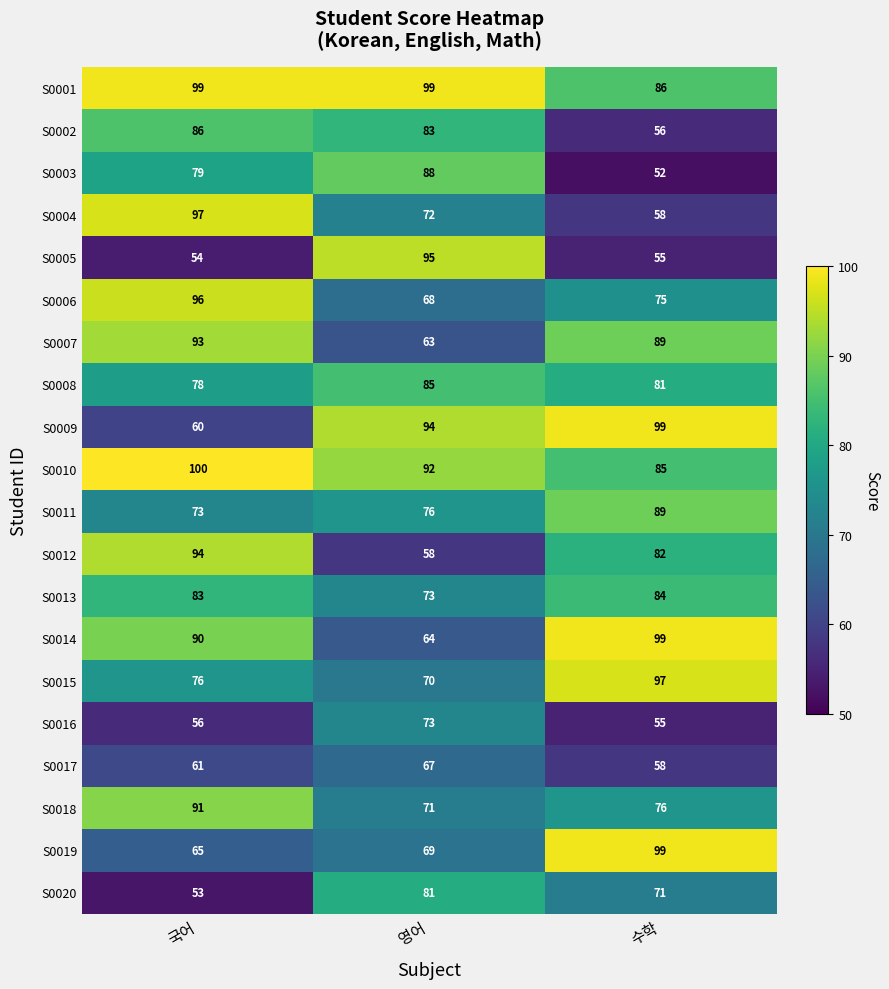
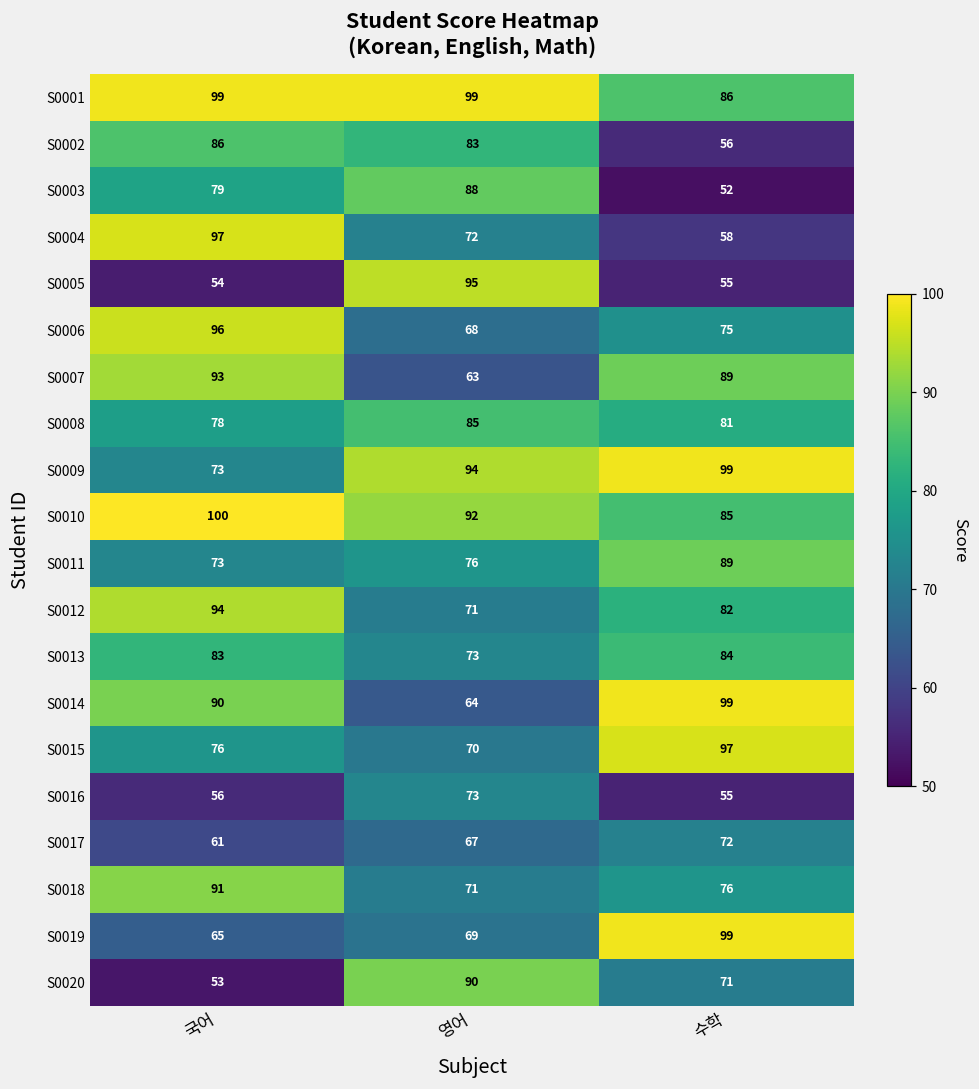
  {
    "S0001": {
      "국어": 99,
      "영어": 99,
      "수학": 86
    },
    "S0002": {
      "국어": 86,
      "영어": 83,
      "수학": 56
    },
    "S0003": {
      "국어": 79,
      "영어": 88,
      "수학": 52
    },
    "S0004": {
      "국어": 97,
      "영어": 72,
      "수학": 58
    },
    "S0005": {
      "국어": 54,
      "영어": 95,
      "수학": 55
    },
    "S0006": {
      "국어": 96,
      "영어": 68,
      "수학": 75
    },
    "S0007": {
      "국어": 93,
      "영어": 63,
      "수학": 89
    },
    "S0008": {
      "국어": 78,
      "영어": 85,
      "수학": 81
    },
    "S0009": {
-     "국어": 60,
+     "국어": 73,
      "영어": 94,
      "수학": 99
    },
    "S0010": {
      "국어": 100,
      "영어": 92,
      "수학": 85
    },
    "S0011": {
      "국어": 73,
      "영어": 76,
      "수학": 89
    },
    "S0012": {
      "국어": 94,
-     "영어": 58,
+     "영어": 71,
      "수학": 82
    },
    "S0013": {
      "국어": 83,
      "영어": 73,
      "수학": 84
    },
    "S0014": {
      "국어": 90,
      "영어": 64,
      "수학": 99
    },
    "S0015": {
      "국어": 76,
      "영어": 70,
      "수학": 97
    },
    "S0016": {
      "국어": 56,
      "영어": 73,
      "수학": 55
    },
    "S0017": {
      "국어": 61,
      "영어": 67,
-     "수학": 58
+     "수학": 72
    },
    "S0018": {
      "국어": 91,
      "영어": 71,
      "수학": 76
    },
    "S0019": {
      "국어": 65,
      "영어": 69,
      "수학": 99
    },
    "S0020": {
      "국어": 53,
-     "영어": 81,
+     "영어": 90,
      "수학": 71
    }
  }
